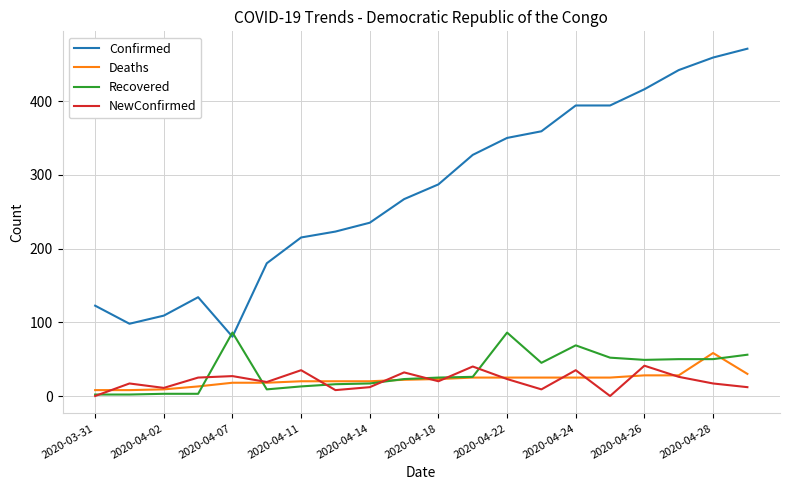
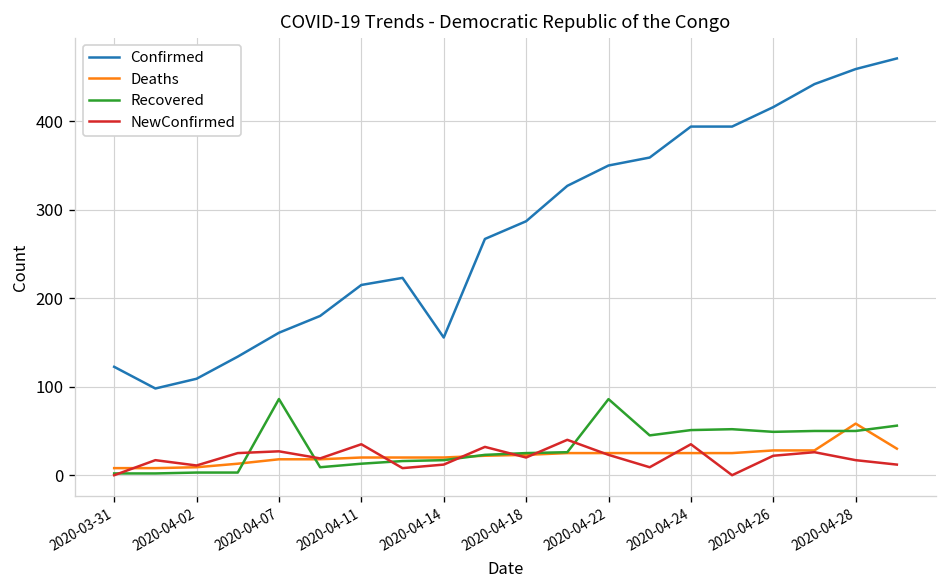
  {
    "Confirmed": {
      "2020-03-31": 120,
      "2020-04-02": 110,
-     "2020-04-07": 80,
+     "2020-04-07": 160,
      "2020-04-11": 220,
-     "2020-04-14": 240,
+     "2020-04-14": 160,
      "2020-04-18": 290,
      "2020-04-22": 350,
      "2020-04-24": 390,
      "2020-04-26": 420,
      "2020-04-28": 460
    },
    "Deaths": {
      "2020-03-31": 10,
      "2020-04-07": 20,
      "2020-04-11": 20,
      "2020-04-24": 30,
      "2020-04-26": 30,
      "2020-04-28": 60
    },
    "Recovered": {
      "2020-04-02": 0,
      "2020-04-07": 90,
      "2020-04-11": 10,
      "2020-04-22": 90,
-     "2020-04-24": 70,
+     "2020-04-24": 50,
      "2020-04-26": 50,
      "2020-04-28": 50
    },
    "NewConfirmed": {
      "2020-04-07": 30,
      "2020-04-11": 40,
      "2020-04-14": 10,
      "2020-04-24": 40,
-     "2020-04-26": 40,
+     "2020-04-26": 20,
      "2020-04-28": 20
    }
  }
